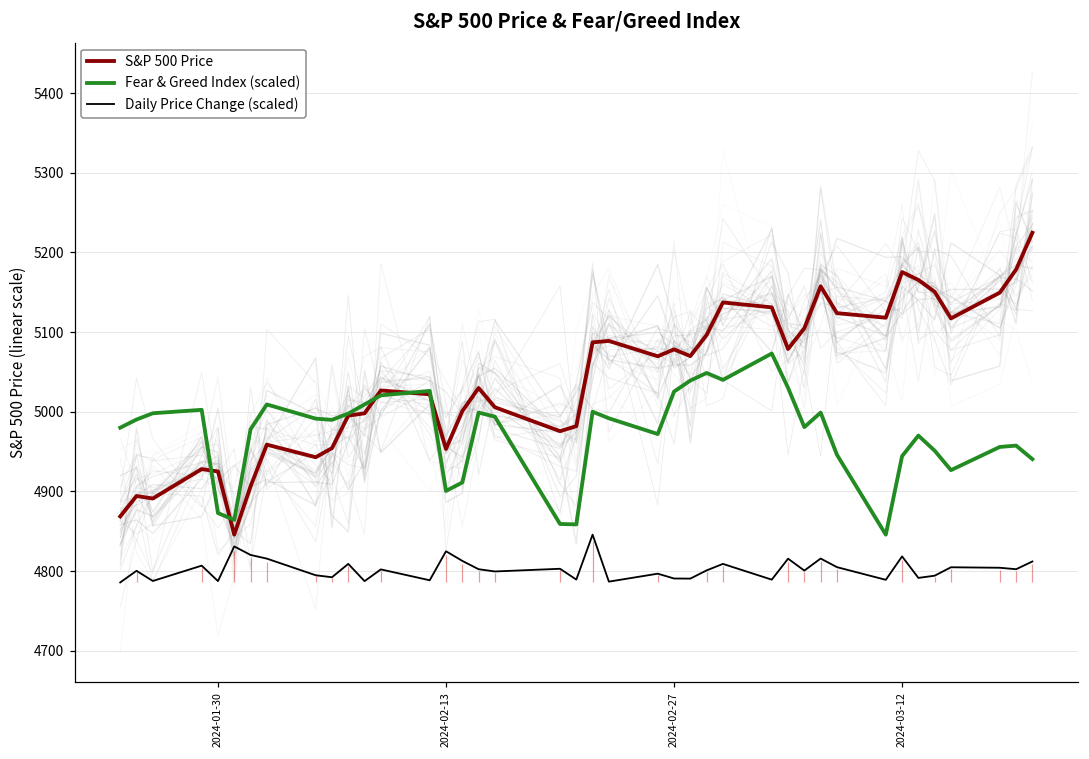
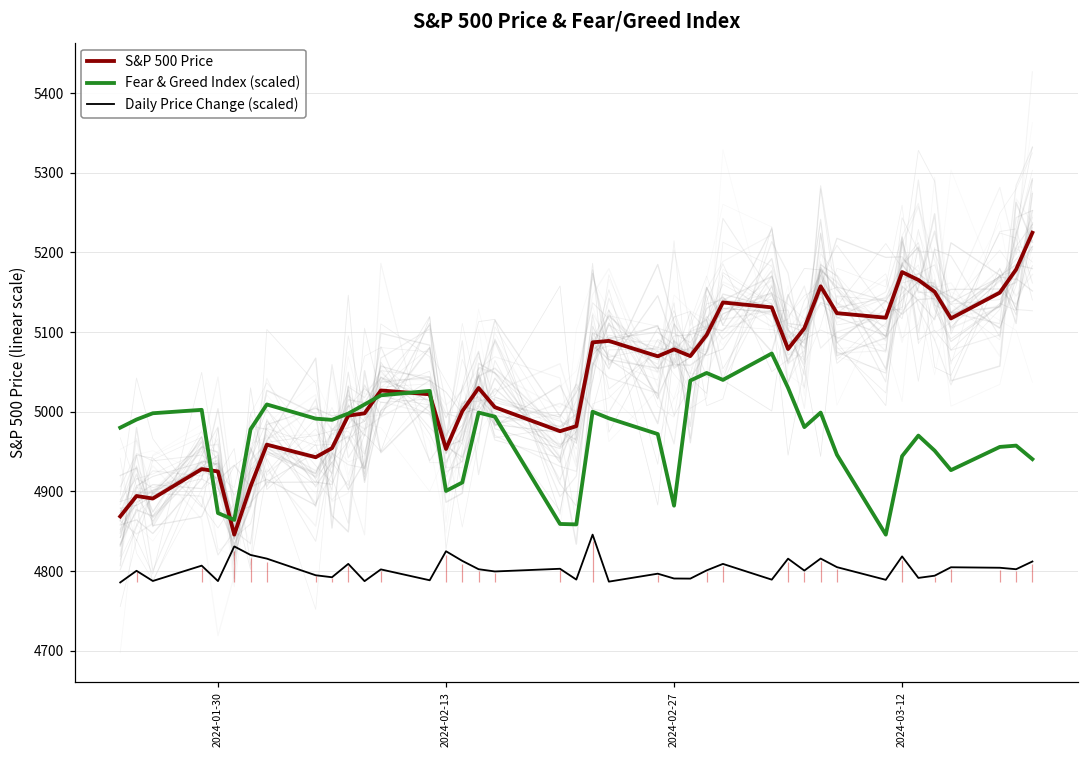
  {
    "Fear & Greed Index (scaled)": {
      "2024-01-30": 4870,
-     "2024-02-27": 5030,
+     "2024-02-27": 4880,
      "2024-03-12": 4940
    },
    "Daily Price Change (scaled)": {
      "2024-01-30": 4790,
      "2024-02-27": 4790,
      "2024-03-12": 4820
    }
  }
